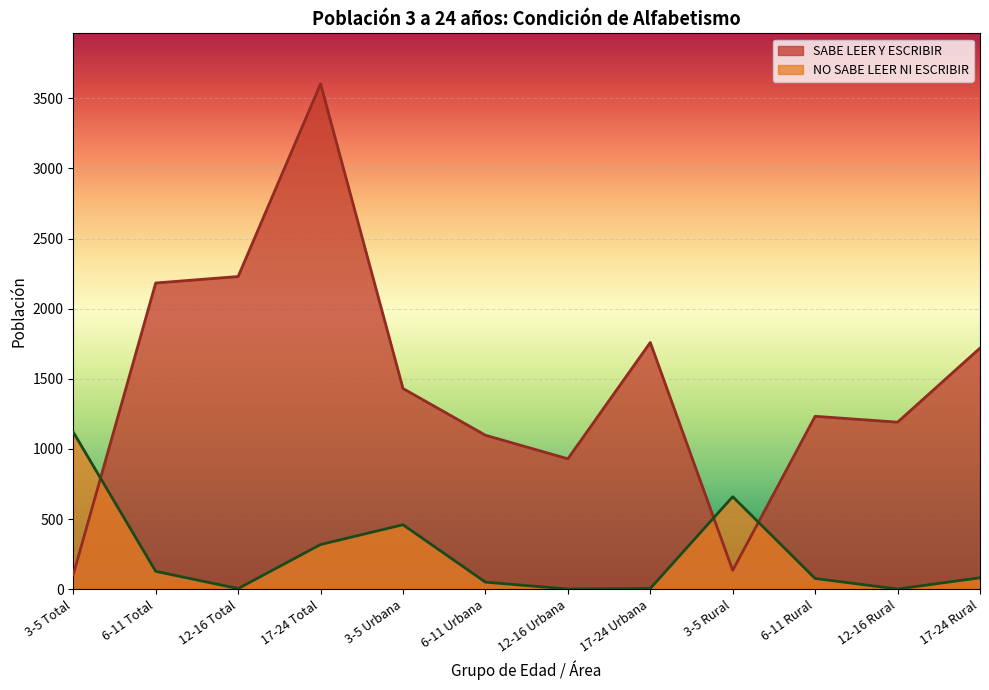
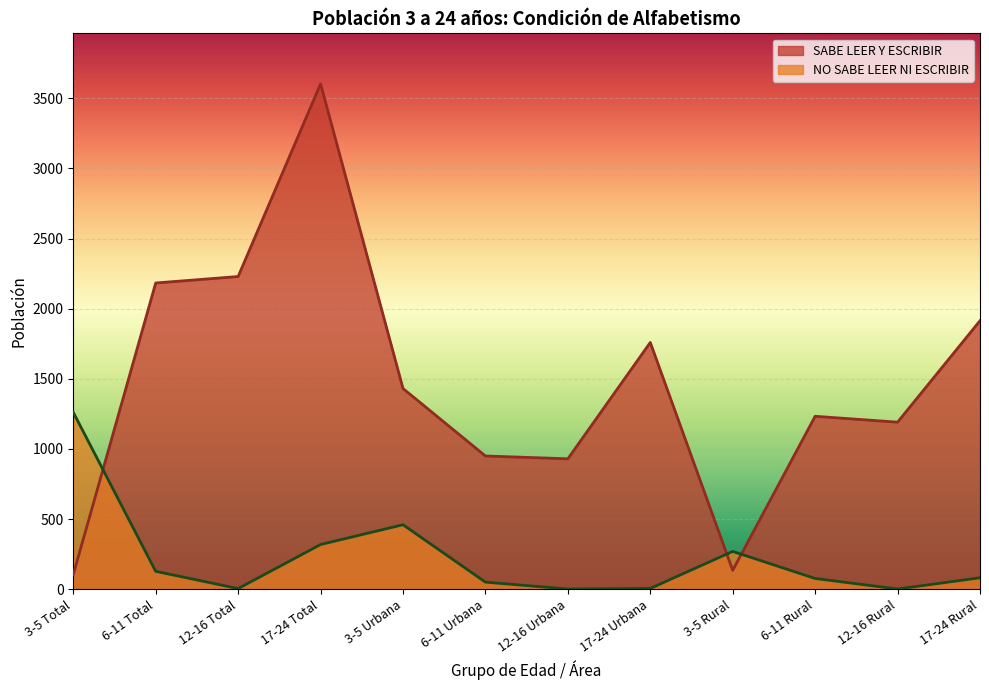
  {
    "SABE LEER Y ESCRIBIR": {
      "3-5 Total": 110,
      "6-11 Total": 2180,
      "12-16 Total": 2230,
      "17-24 Total": 3600,
      "3-5 Urbana": 1430,
-     "6-11 Urbana": 1100,
+     "6-11 Urbana": 950,
      "12-16 Urbana": 930,
      "17-24 Urbana": 1760,
      "3-5 Rural": 140,
      "6-11 Rural": 1230,
      "12-16 Rural": 1190,
-     "17-24 Rural": 1720
+     "17-24 Rural": 1910
    },
    "NO SABE LEER NI ESCRIBIR": {
-     "3-5 Total": 1120,
+     "3-5 Total": 1260,
      "6-11 Total": 130,
      "12-16 Total": 10,
      "17-24 Total": 320,
      "3-5 Urbana": 460,
      "6-11 Urbana": 50,
      "12-16 Urbana": 0,
      "17-24 Urbana": 10,
-     "3-5 Rural": 660,
+     "3-5 Rural": 270,
      "6-11 Rural": 80,
      "12-16 Rural": 0,
      "17-24 Rural": 80
    }
  }
